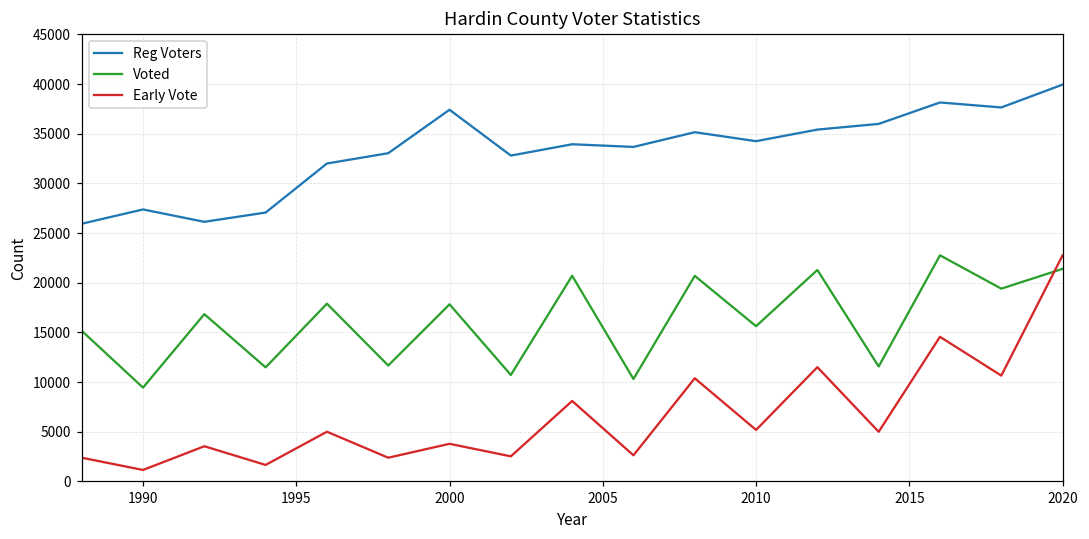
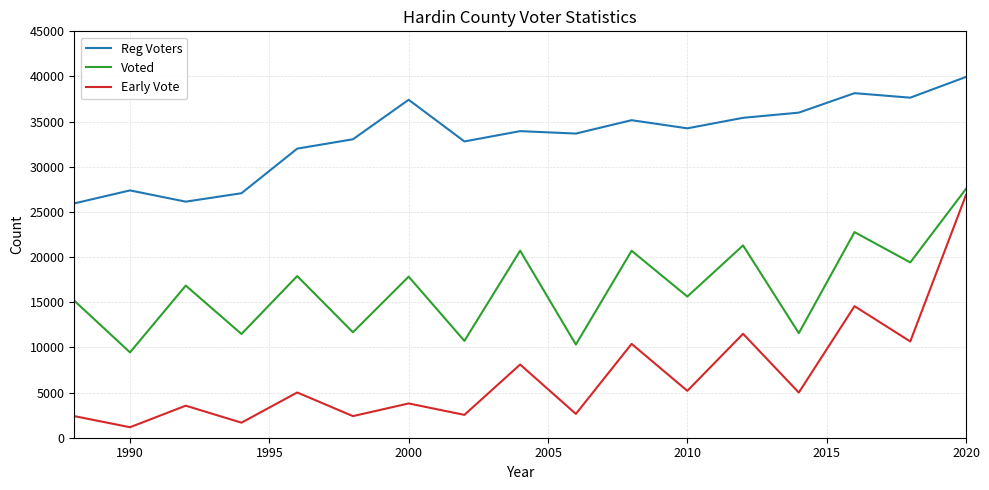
  {
    "Reg Voters": {
      "1990": 27000,
      "2000": 37000,
      "2010": 34000,
      "2020": 40000
    },
    "Voted": {
      "1990": 9000,
      "2000": 18000,
      "2010": 16000,
-     "2020": 21000
+     "2020": 28000
    },
    "Early Vote": {
      "1990": 1000,
      "2000": 4000,
      "2010": 5000,
-     "2020": 23000
+     "2020": 27000
    }
  }
